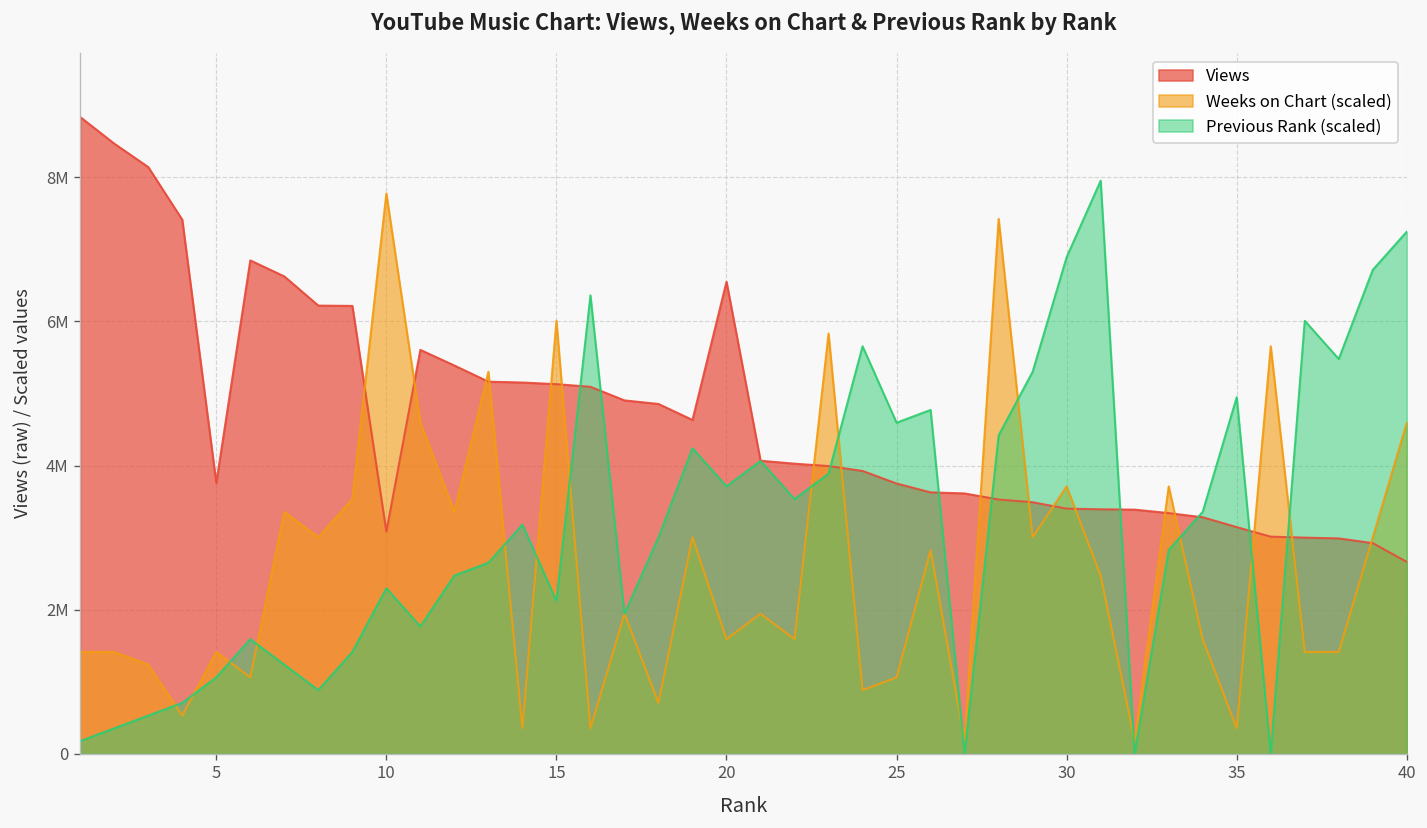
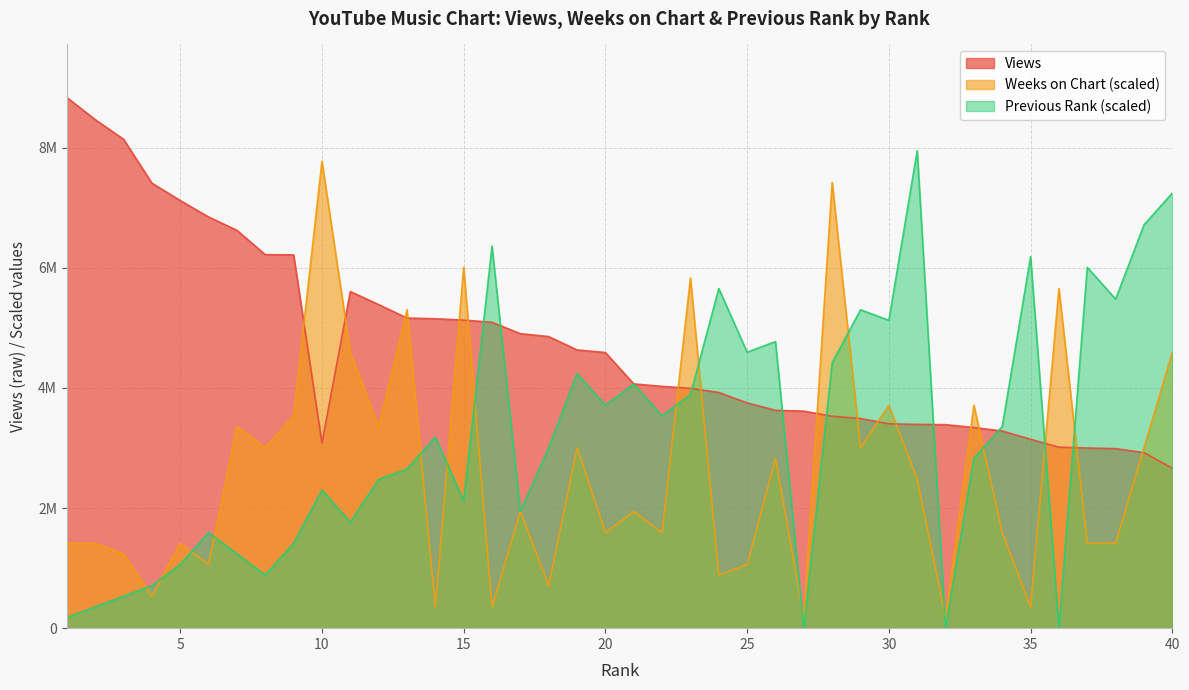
  {
    "Views": {
-     "5": 3800000,
+     "5": 7100000,
      "10": 3100000,
      "15": 5100000,
-     "20": 6600000,
+     "20": 4600000,
      "25": 3800000,
      "30": 3400000,
      "35": 3100000,
      "40": 2700000
    },
    "Weeks on Chart (scaled)": {
      "5": 1400000,
      "10": 7800000,
      "15": 6000000,
      "20": 1600000,
      "25": 1100000,
      "30": 3700000,
      "35": 400000,
      "40": 4600000
    },
    "Previous Rank (scaled)": {
      "5": 1100000,
      "10": 2300000,
      "15": 2100000,
      "20": 3700000,
      "25": 4600000,
-     "30": 6900000,
-     "35": 4900000,
+     "30": 5100000,
+     "35": 6200000,
      "40": 7200000
    }
  }
